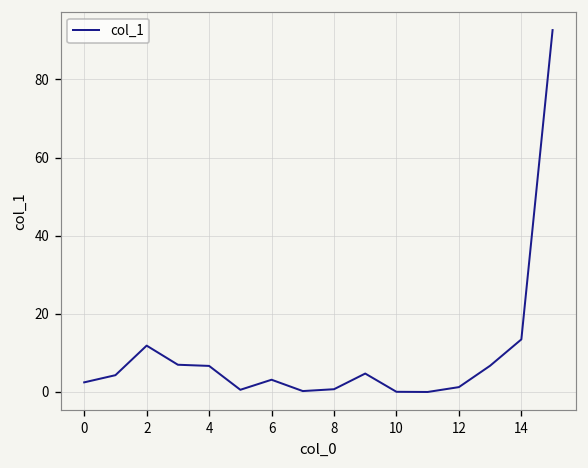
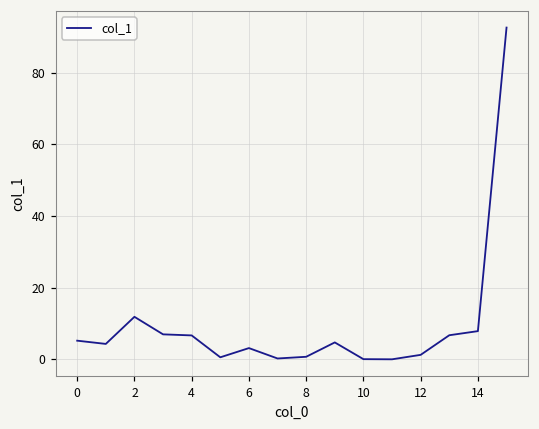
  {
-   "0": 2,
+   "0": 5,
    "2": 12,
    "4": 7,
    "6": 3,
    "8": 1,
    "10": 0,
    "12": 1,
-   "14": 13
+   "14": 8
  }
